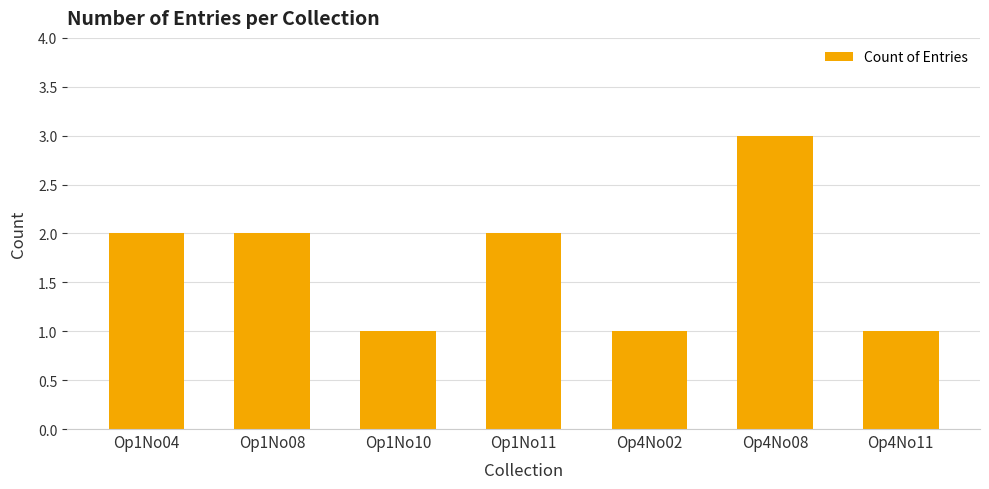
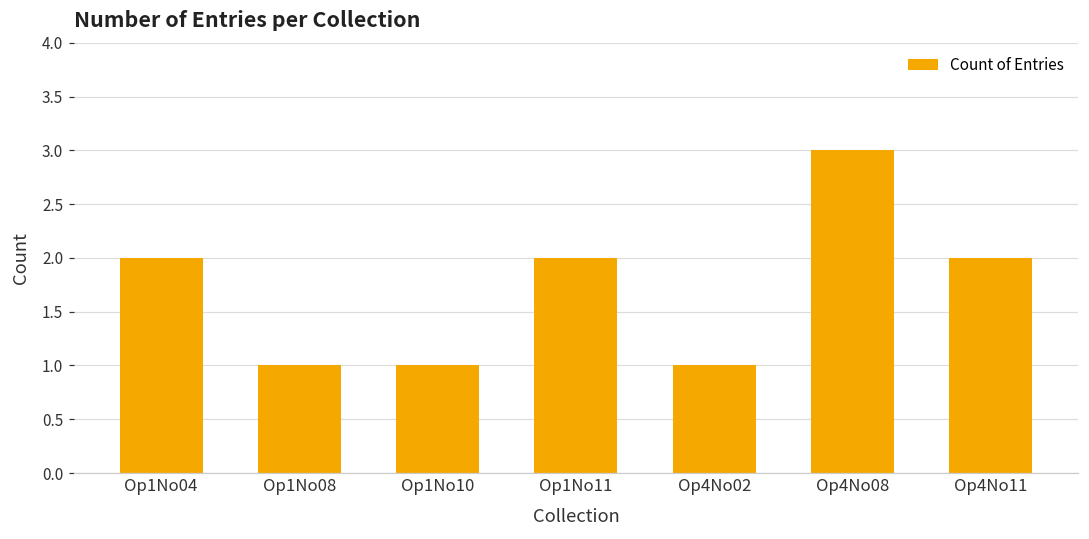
  {
    "Op1No04": 2,
-   "Op1No08": 2,
+   "Op1No08": 1,
    "Op1No10": 1,
    "Op1No11": 2,
    "Op4No02": 1,
    "Op4No08": 3,
-   "Op4No11": 1
+   "Op4No11": 2
  }
